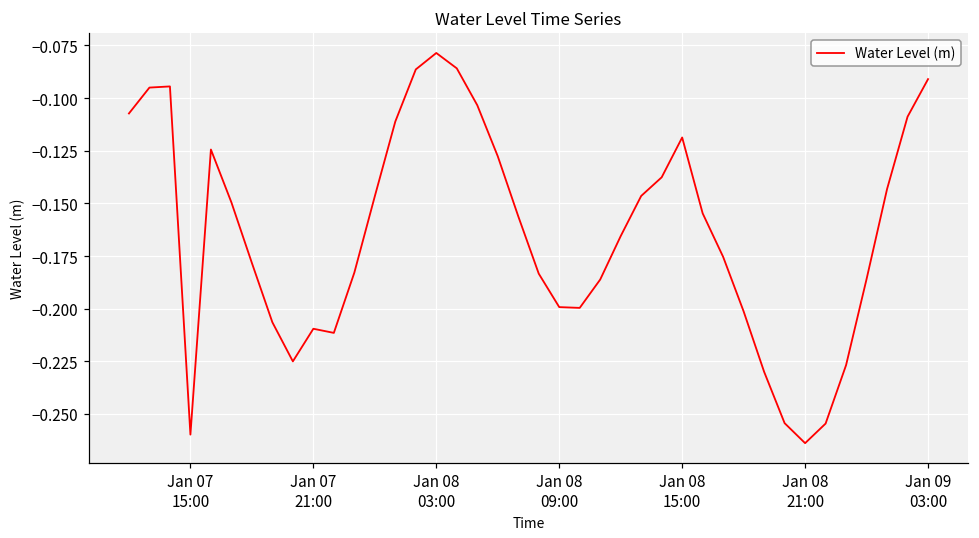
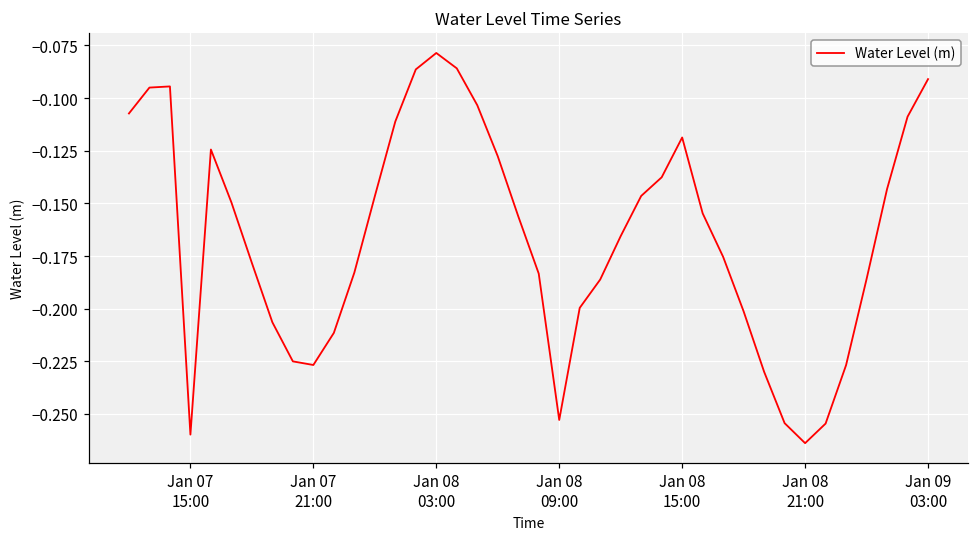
  {
    "Jan 07 15:00": -0.260,
-   "Jan 07 21:00": -0.210,
+   "Jan 07 21:00": -0.227,
    "Jan 08 03:00": -0.079,
-   "Jan 08 09:00": -0.199,
+   "Jan 08 09:00": -0.253,
    "Jan 08 15:00": -0.119,
    "Jan 08 21:00": -0.264,
    "Jan 09 03:00": -0.091
  }
